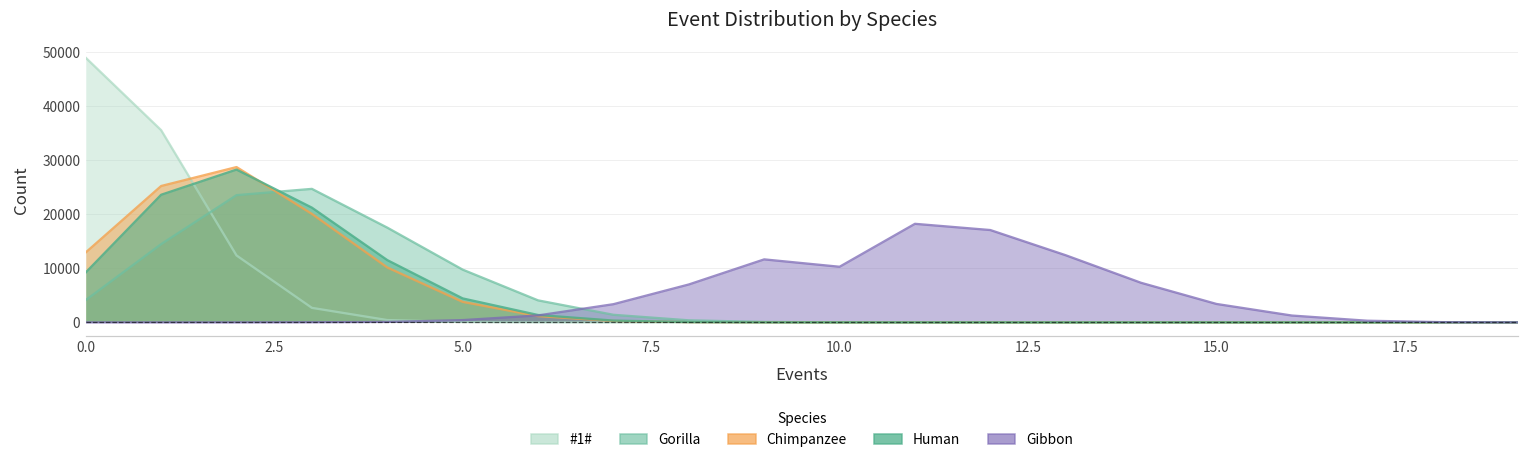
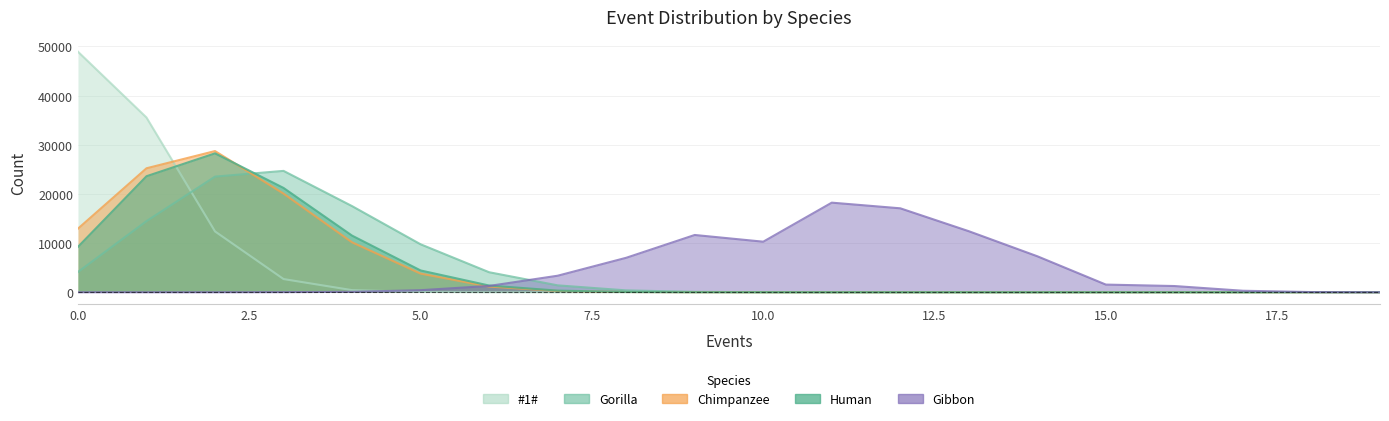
  {
    "Chimpanzee": {
      "0.0": 13000,
      "5.0": 4000
    },
    "Gibbon": {
      "0.0": 0,
      "10.0": 10000,
-     "15.0": 3000
+     "15.0": 2000
    }
  }
